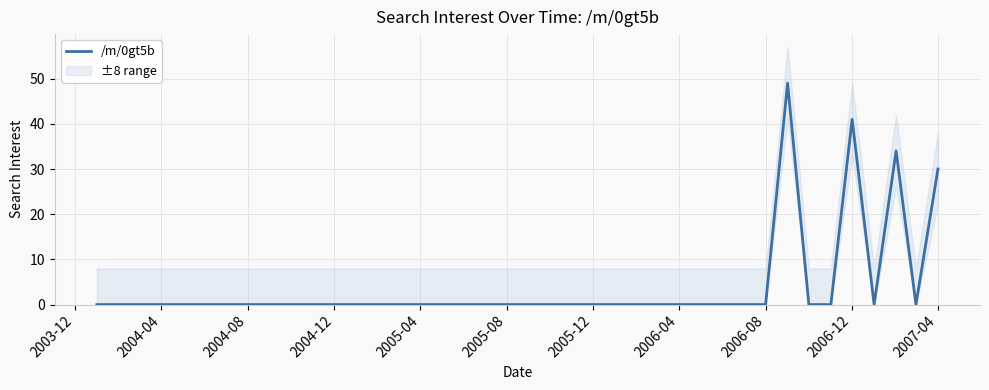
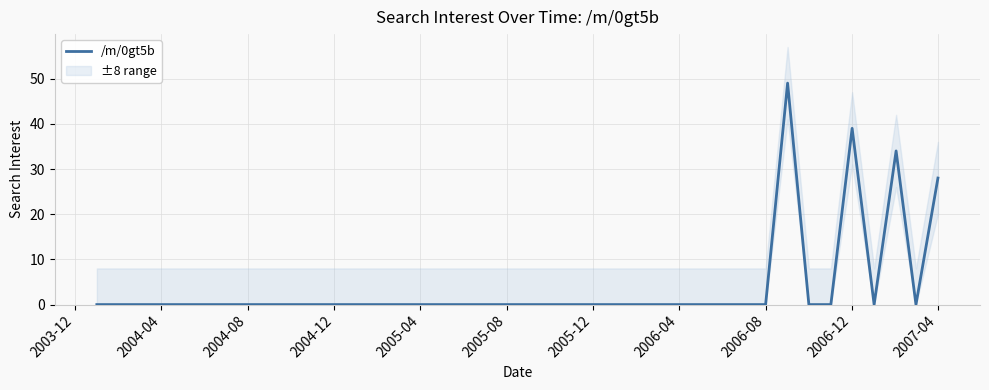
  {
    "/m/0gt5b": {
      "2004-04": 0,
      "2004-08": 0,
      "2004-12": 0,
      "2005-04": 0,
      "2005-08": 0,
      "2005-12": 0,
      "2006-04": 0,
      "2006-08": 0,
-     "2006-12": 41,
-     "2007-04": 30
+     "2006-12": 39,
+     "2007-04": 28
    },
    "±8 range": {
      "2004-04": 8,
      "2004-08": 8,
      "2004-12": 8,
      "2005-04": 8,
      "2005-08": 8,
      "2005-12": 8,
      "2006-04": 8,
      "2006-08": 8
    }
  }
